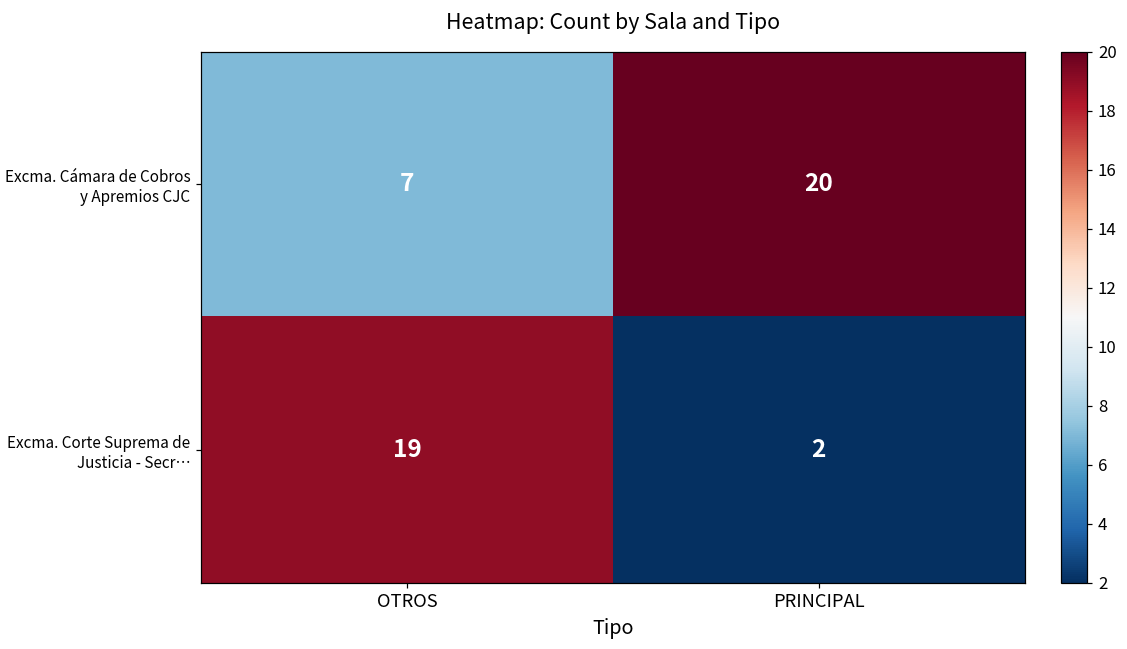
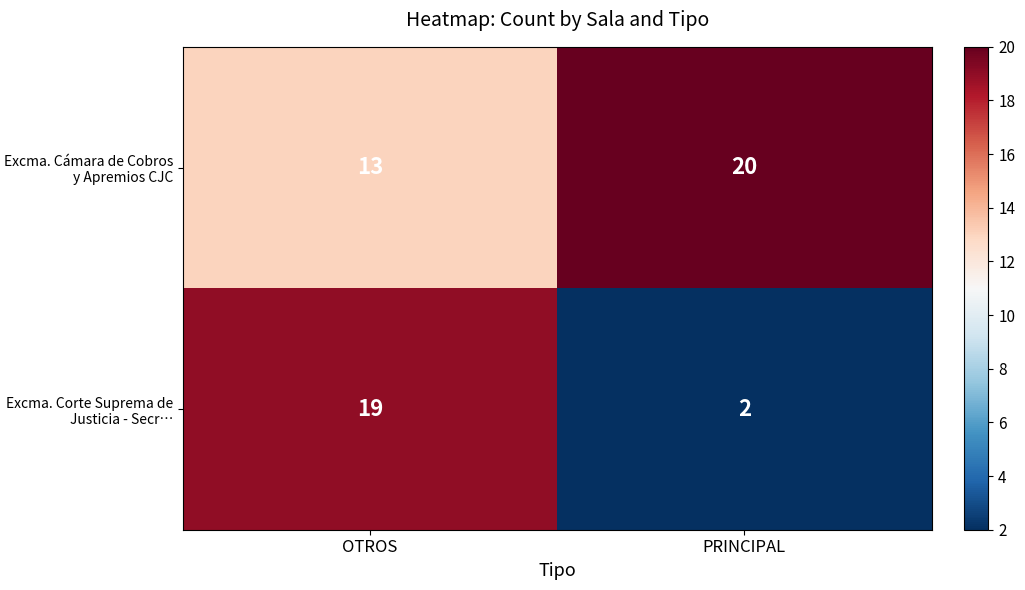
  {
    "Excma. Cámara de Cobros y Apremios CJC": {
-     "OTROS": 7,
+     "OTROS": 13,
      "PRINCIPAL": 20
    },
    "Excma. Corte Suprema de Justicia - Secr…": {
      "OTROS": 19,
      "PRINCIPAL": 2
    }
  }
